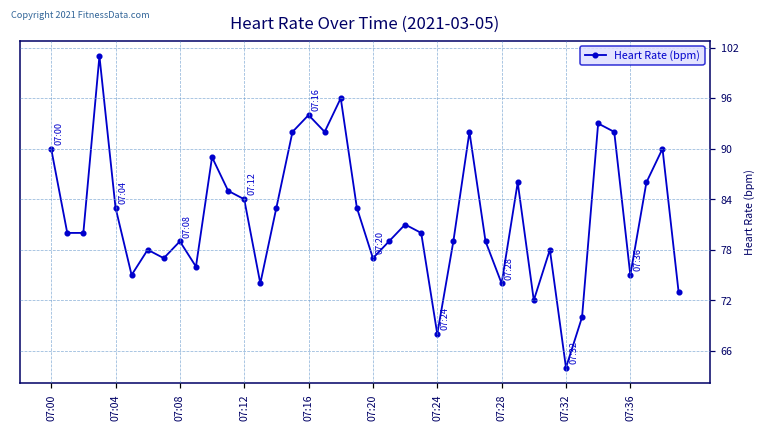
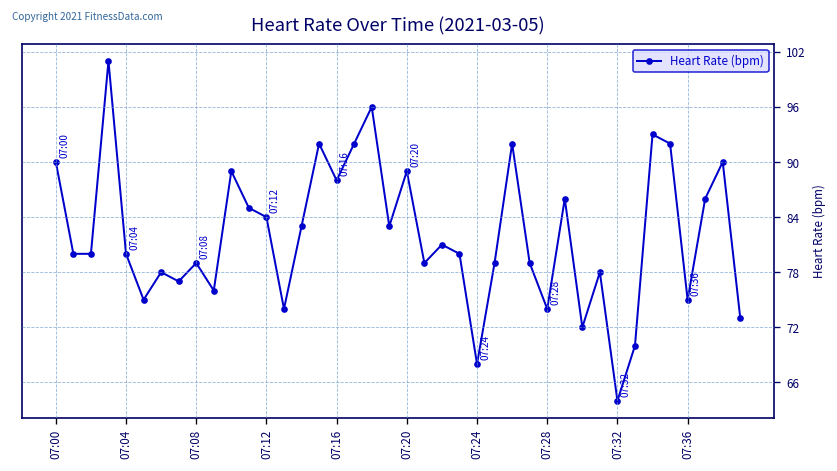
  {
-   "07:04": 83,
-   "07:16": 94,
-   "07:20": 77
+   "07:04": 80,
+   "07:16": 88,
+   "07:20": 89
  }
